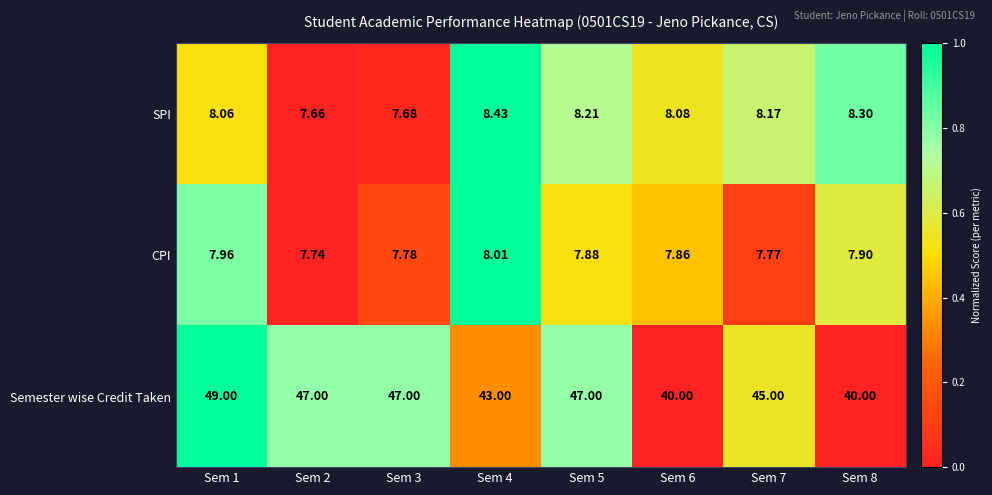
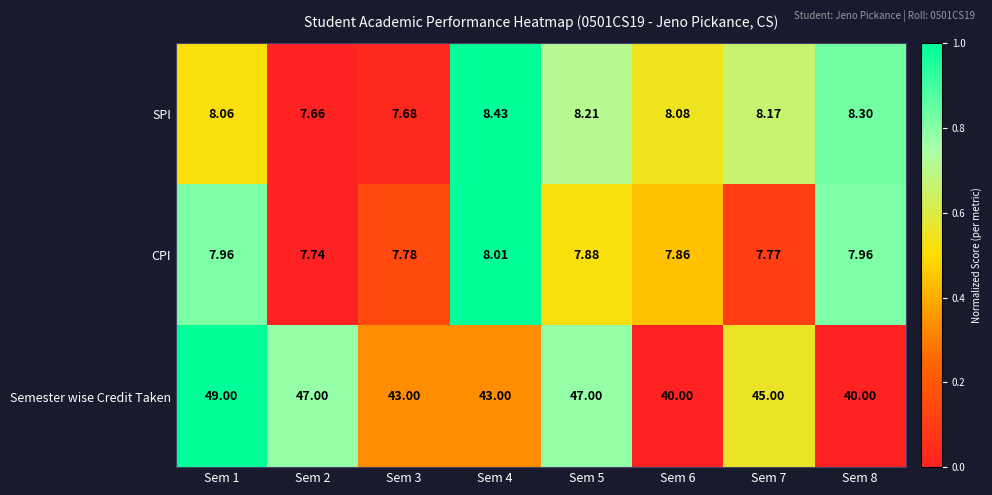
  {
    "SPI": {
      "Sem 1": 8.06,
      "Sem 2": 7.66,
      "Sem 3": 7.68,
      "Sem 4": 8.43,
      "Sem 5": 8.21,
      "Sem 6": 8.08,
      "Sem 7": 8.17,
      "Sem 8": 8.30
    },
    "CPI": {
      "Sem 1": 7.96,
      "Sem 2": 7.74,
      "Sem 3": 7.78,
      "Sem 4": 8.01,
      "Sem 5": 7.88,
      "Sem 6": 7.86,
      "Sem 7": 7.77,
-     "Sem 8": 7.90
+     "Sem 8": 7.96
    },
    "Semester wise Credit Taken": {
      "Sem 1": 49.00,
      "Sem 2": 47.00,
-     "Sem 3": 47.00,
+     "Sem 3": 43.00,
      "Sem 4": 43.00,
      "Sem 5": 47.00,
      "Sem 6": 40.00,
      "Sem 7": 45.00,
      "Sem 8": 40.00
    }
  }
